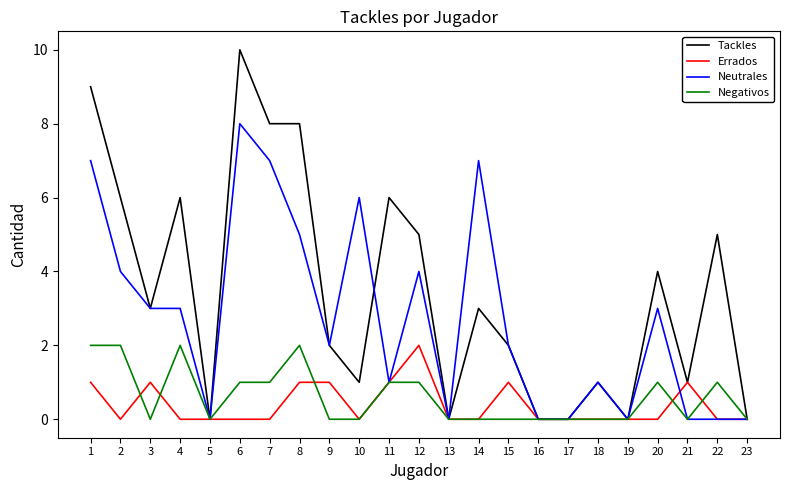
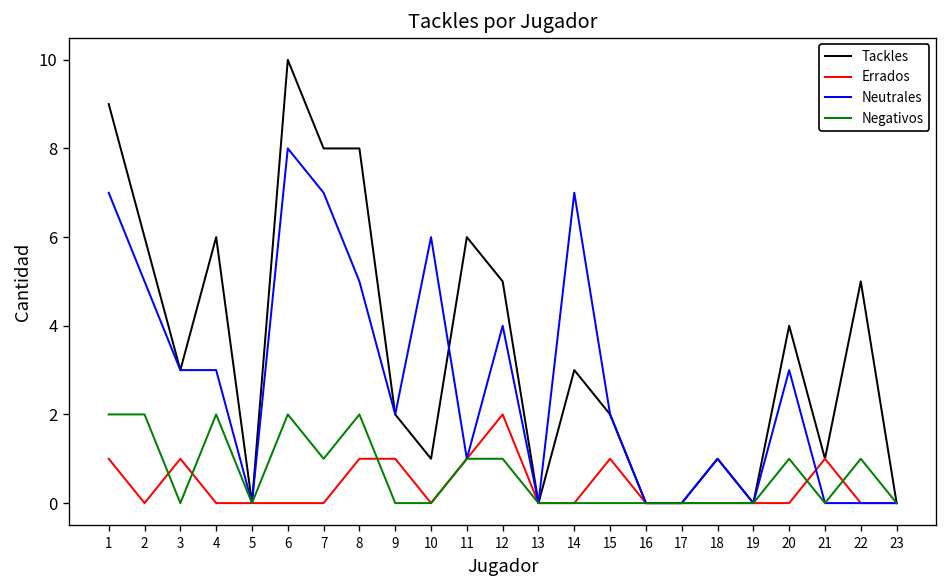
  {
    "Tackles": {
      "1": 9,
      "2": 6,
      "4": 6,
      "6": 10,
      "7": 8,
      "8": 8,
      "10": 1,
      "11": 6,
      "12": 5,
      "14": 3,
      "20": 4,
      "22": 5
    },
    "Errados": {
      "1": 1,
      "2": 0,
      "3": 1,
      "4": 0,
      "6": 0,
      "7": 0,
      "8": 1,
      "9": 1,
      "12": 2,
      "15": 1,
      "20": 0
    },
    "Neutrales": {
      "1": 7,
-     "2": 4,
+     "2": 5,
      "4": 3,
      "6": 8,
      "7": 7,
      "8": 5,
      "10": 6,
      "12": 4,
      "14": 7,
      "20": 3
    },
    "Negativos": {
      "1": 2,
      "2": 2,
      "3": 0,
      "4": 2,
-     "6": 1,
+     "6": 2,
      "7": 1,
      "8": 2,
      "9": 0,
      "12": 1,
      "15": 0,
      "20": 1,
      "22": 1
    }
  }
